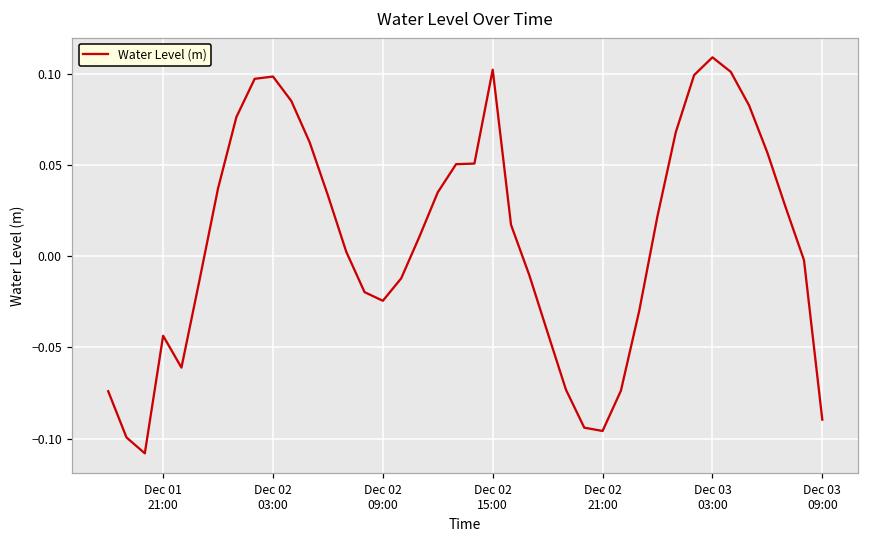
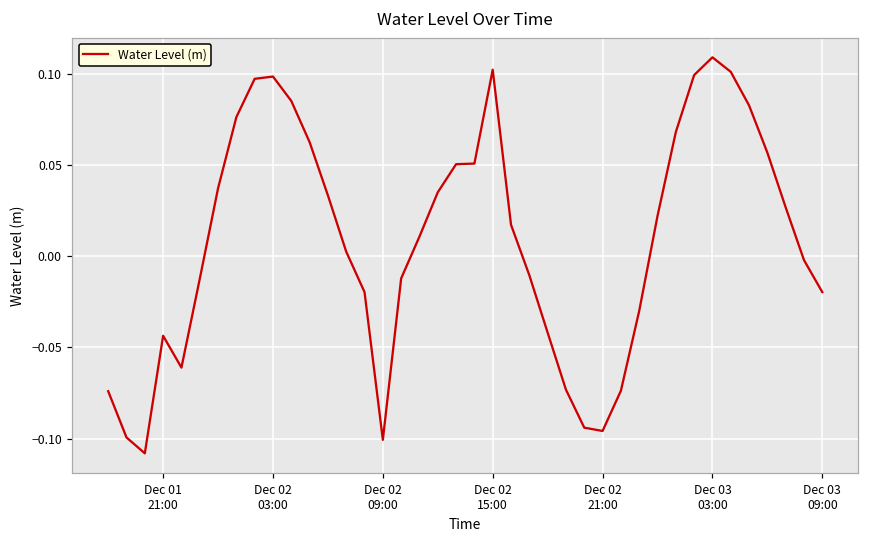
  {
    "Dec 01 21:00": -0.044,
    "Dec 02 03:00": 0.098,
-   "Dec 02 09:00": -0.024,
+   "Dec 02 09:00": -0.101,
    "Dec 02 15:00": 0.102,
    "Dec 02 21:00": -0.096,
    "Dec 03 03:00": 0.109,
-   "Dec 03 09:00": -0.090
+   "Dec 03 09:00": -0.020
  }
